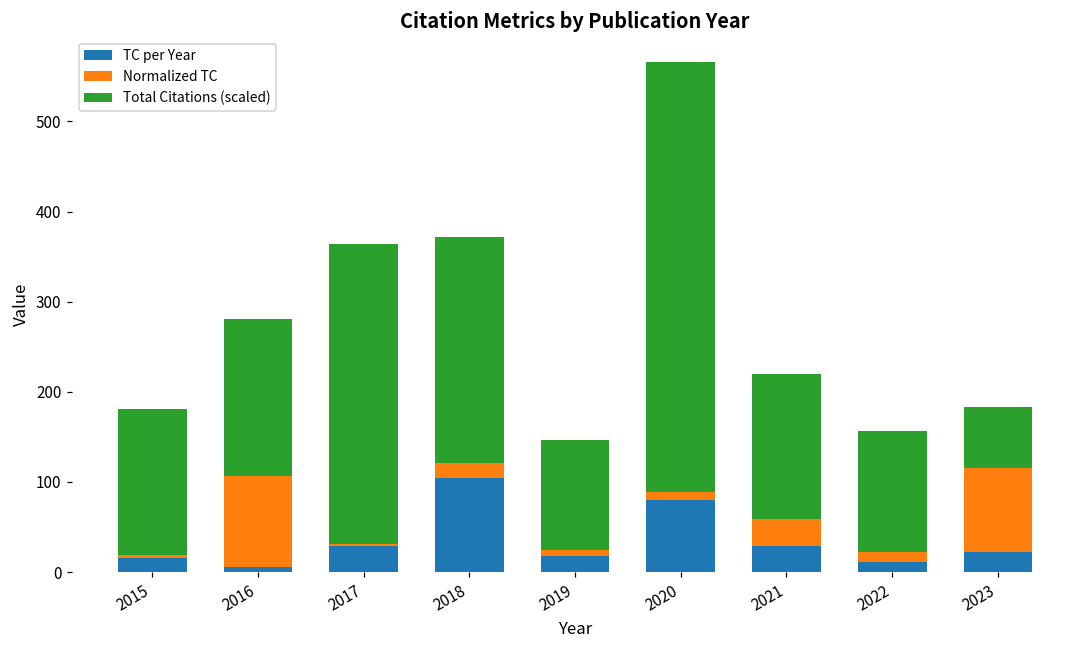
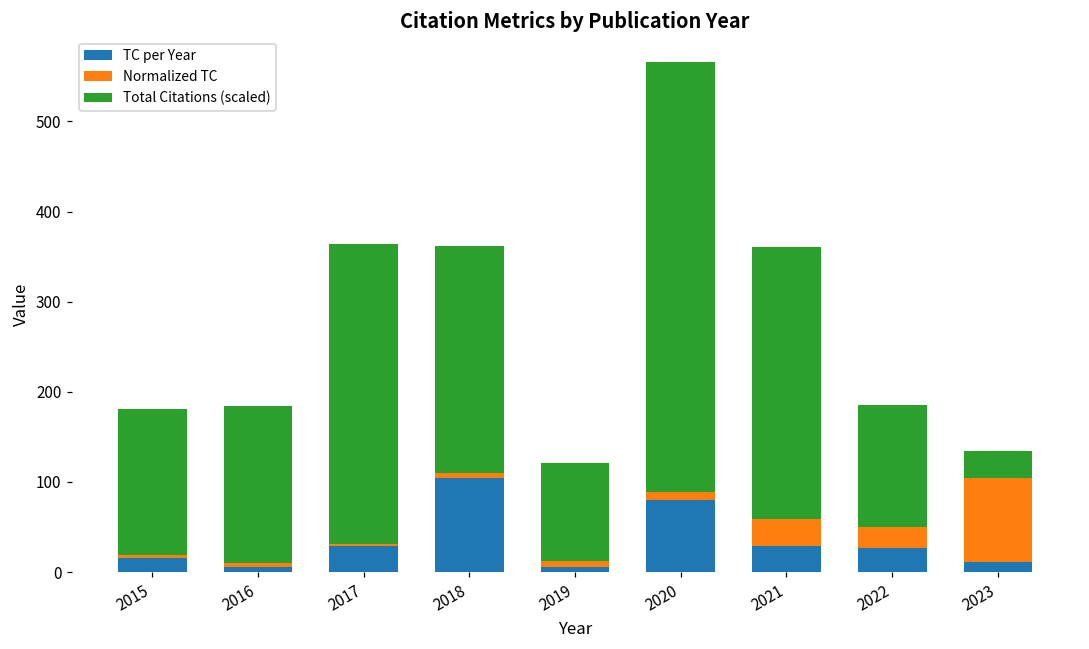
  {
    "TC per Year": {
      "2015": 20,
      "2016": 10,
      "2017": 30,
      "2018": 100,
-     "2019": 20,
+     "2019": 10,
      "2020": 80,
      "2021": 30,
-     "2022": 10,
-     "2023": 20
+     "2022": 30,
+     "2023": 10
    },
    "Normalized TC": {
-     "2016": 100,
+     "2016": 10,
      "2017": 0,
-     "2018": 20,
+     "2018": 10,
      "2019": 10,
      "2020": 10,
      "2021": 30,
-     "2022": 10,
+     "2022": 20,
      "2023": 90
    },
    "Total Citations (scaled)": {
      "2015": 160,
      "2016": 170,
      "2017": 330,
      "2018": 250,
-     "2019": 120,
+     "2019": 110,
      "2020": 480,
-     "2021": 160,
+     "2021": 300,
      "2022": 140,
-     "2023": 70
+     "2023": 30
    }
  }
